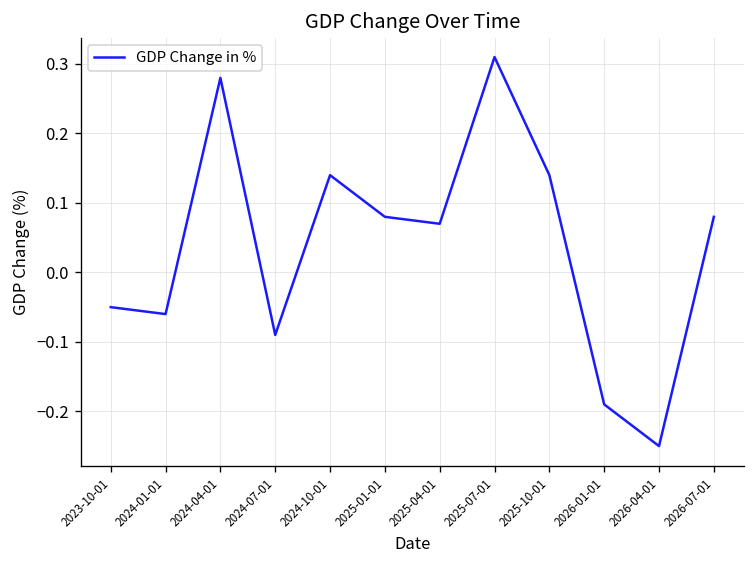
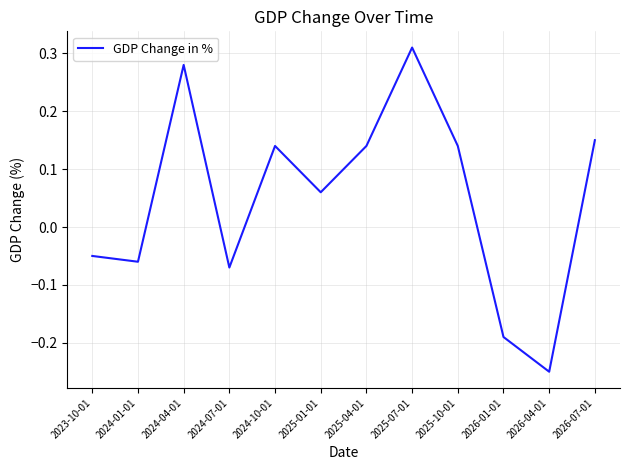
  {
    "2023-10-01": -0.05,
    "2024-01-01": -0.06,
    "2024-04-01": 0.28,
-   "2024-07-01": -0.09,
+   "2024-07-01": -0.07,
    "2024-10-01": 0.14,
-   "2025-01-01": 0.08,
-   "2025-04-01": 0.07,
+   "2025-01-01": 0.06,
+   "2025-04-01": 0.14,
    "2025-07-01": 0.31,
    "2025-10-01": 0.14,
    "2026-01-01": -0.19,
    "2026-04-01": -0.25,
-   "2026-07-01": 0.08
+   "2026-07-01": 0.15
  }
